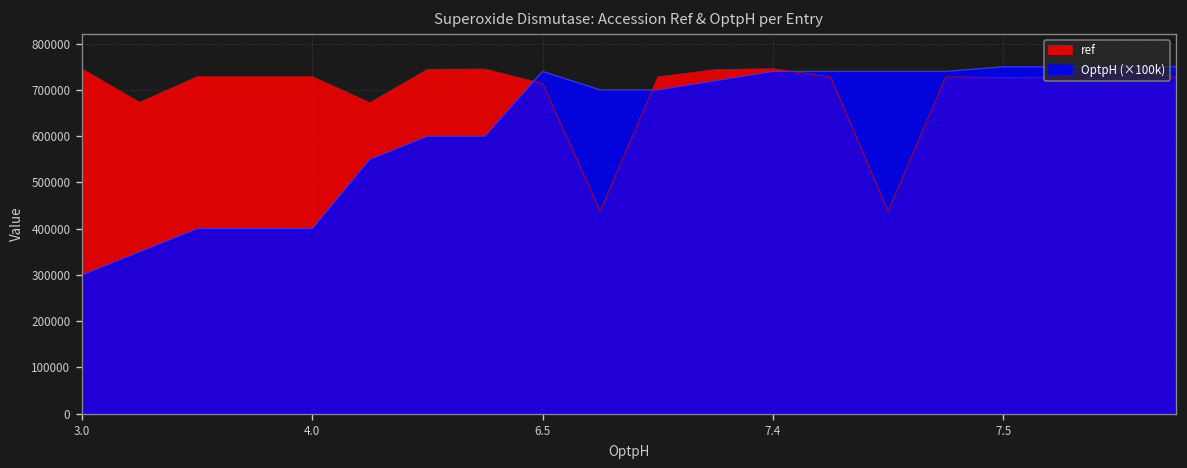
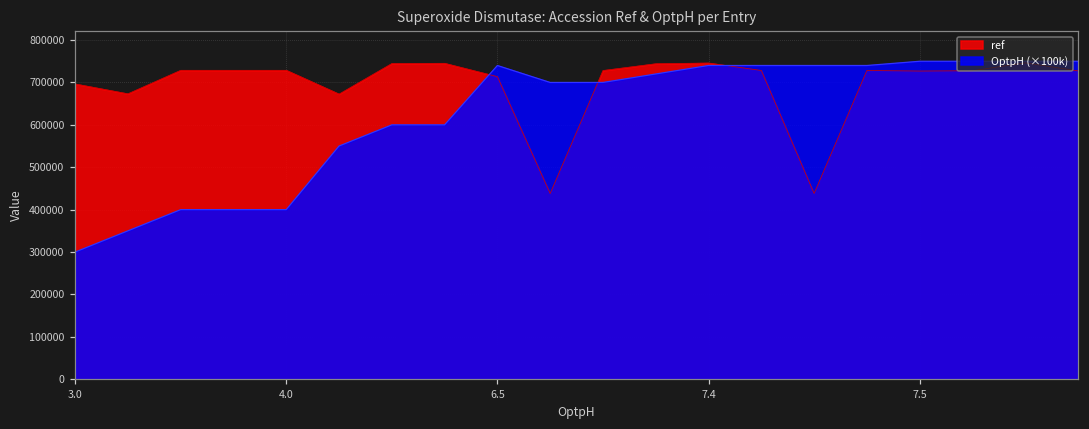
  {
    "ref": {
-     "3.0": 750000,
+     "3.0": 700000,
      "6.5": 710000
    },
    "OptpH (×100k)": {
      "3.0": 300000,
      "6.5": 740000
    }
  }
